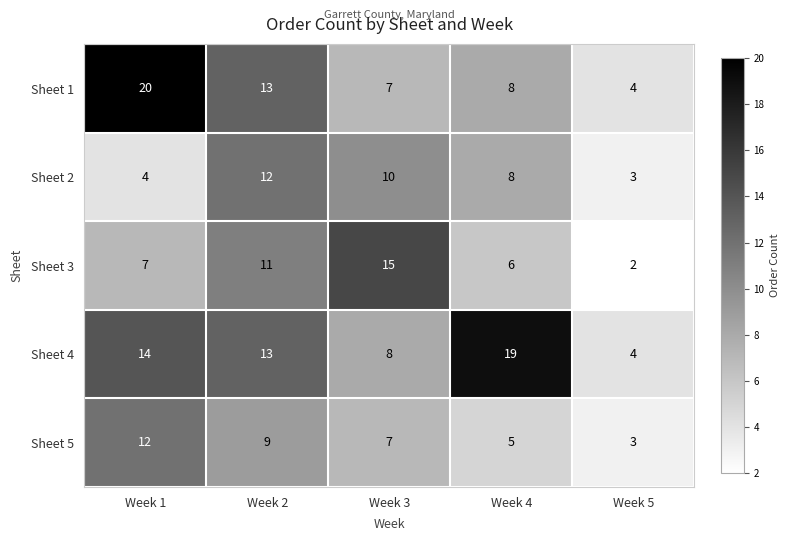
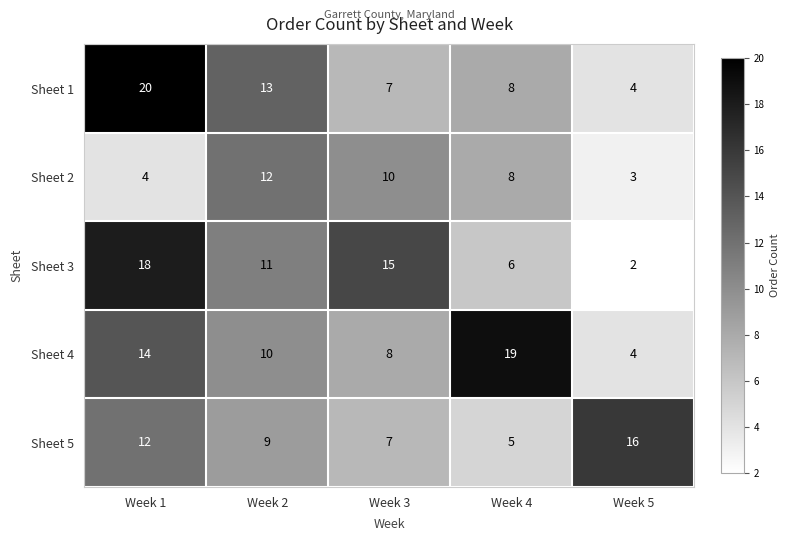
  {
    "Sheet 1": {
      "Week 1": 20,
      "Week 2": 13,
      "Week 3": 7,
      "Week 4": 8,
      "Week 5": 4
    },
    "Sheet 2": {
      "Week 1": 4,
      "Week 2": 12,
      "Week 3": 10,
      "Week 4": 8,
      "Week 5": 3
    },
    "Sheet 3": {
-     "Week 1": 7,
+     "Week 1": 18,
      "Week 2": 11,
      "Week 3": 15,
      "Week 4": 6,
      "Week 5": 2
    },
    "Sheet 4": {
      "Week 1": 14,
-     "Week 2": 13,
+     "Week 2": 10,
      "Week 3": 8,
      "Week 4": 19,
      "Week 5": 4
    },
    "Sheet 5": {
      "Week 1": 12,
      "Week 2": 9,
      "Week 3": 7,
      "Week 4": 5,
-     "Week 5": 3
+     "Week 5": 16
    }
  }
